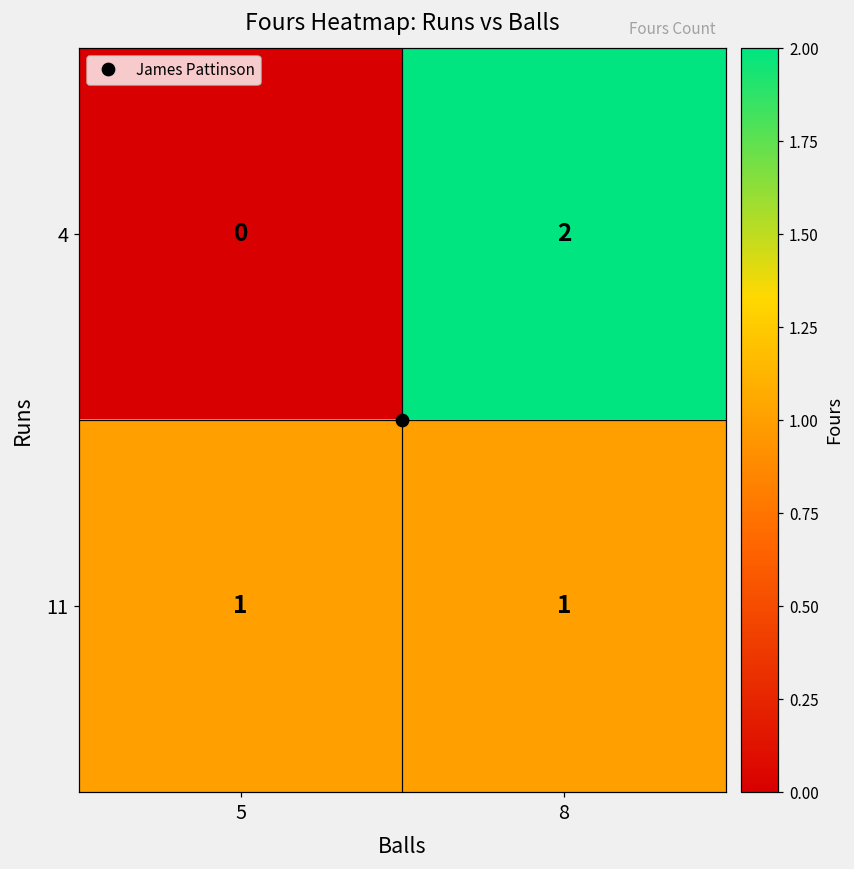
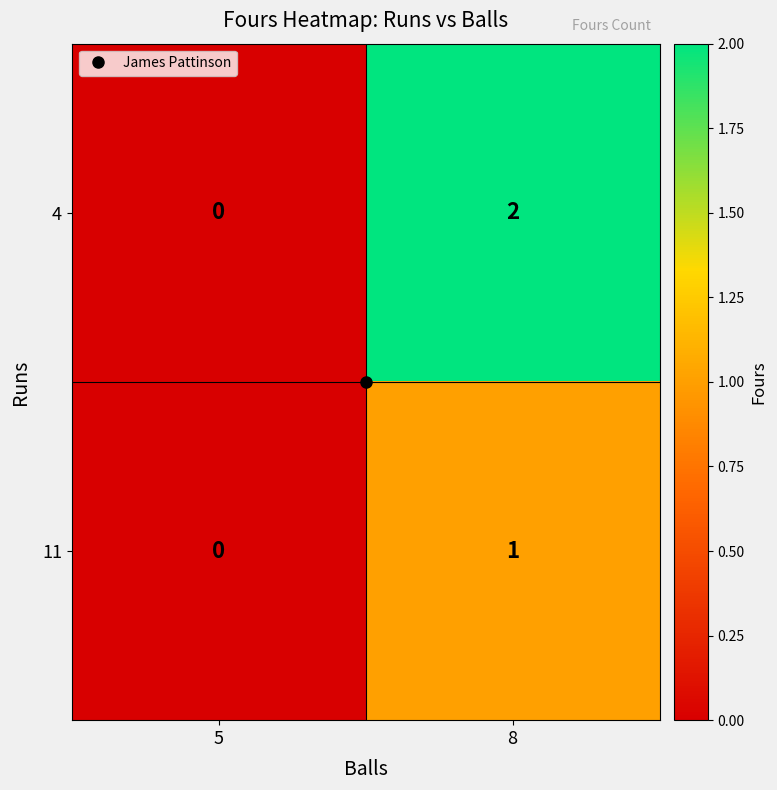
  {
    "4": {
      "5": 0,
      "8": 2
    },
    "11": {
-     "5": 1,
+     "5": 0,
      "8": 1
    }
  }
